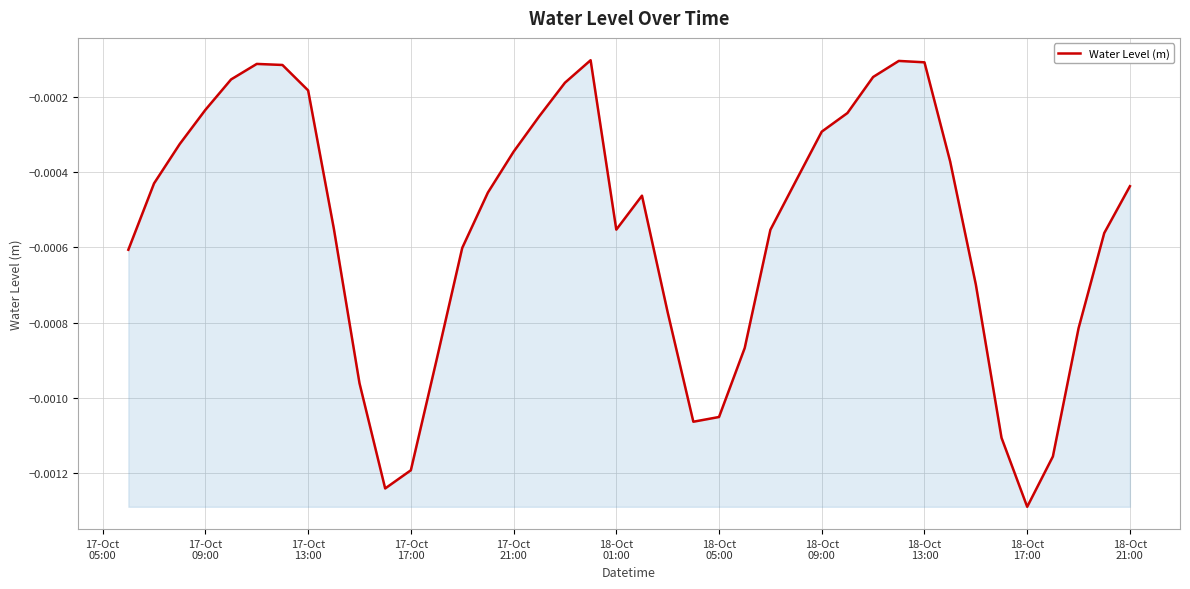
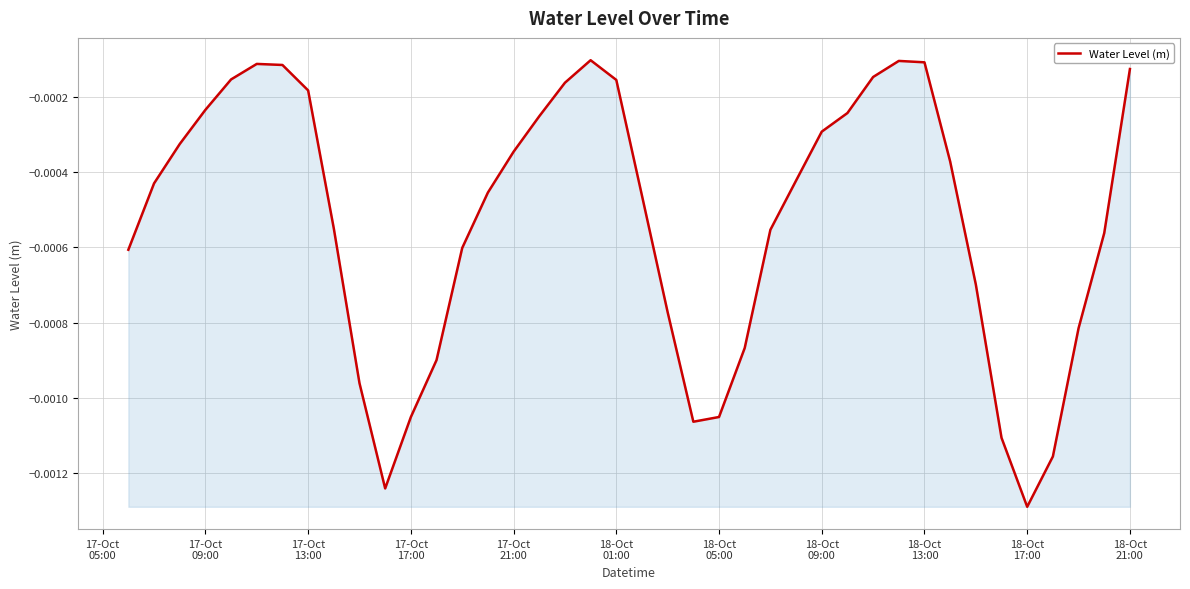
  {
    "17-Oct 09:00": -0.00023,
    "17-Oct 13:00": -0.00018,
-   "17-Oct 17:00": -0.00119,
+   "17-Oct 17:00": -0.00105,
    "17-Oct 21:00": -0.00035,
-   "18-Oct 01:00": -0.00055,
+   "18-Oct 01:00": -0.00015,
    "18-Oct 05:00": -0.00105,
    "18-Oct 09:00": -0.00029,
    "18-Oct 13:00": -0.00011,
    "18-Oct 17:00": -0.00129,
-   "18-Oct 21:00": -0.00044
+   "18-Oct 21:00": -0.00013
  }
